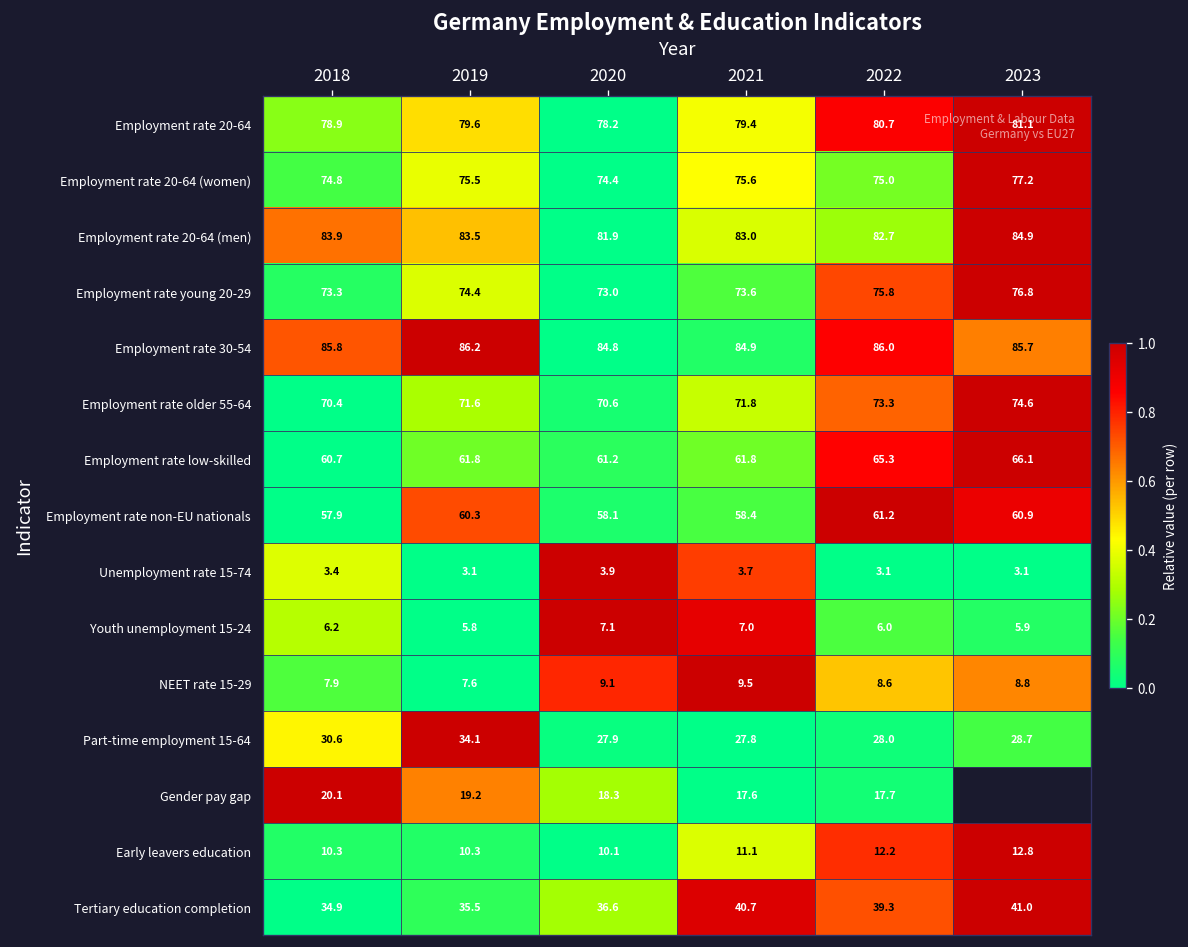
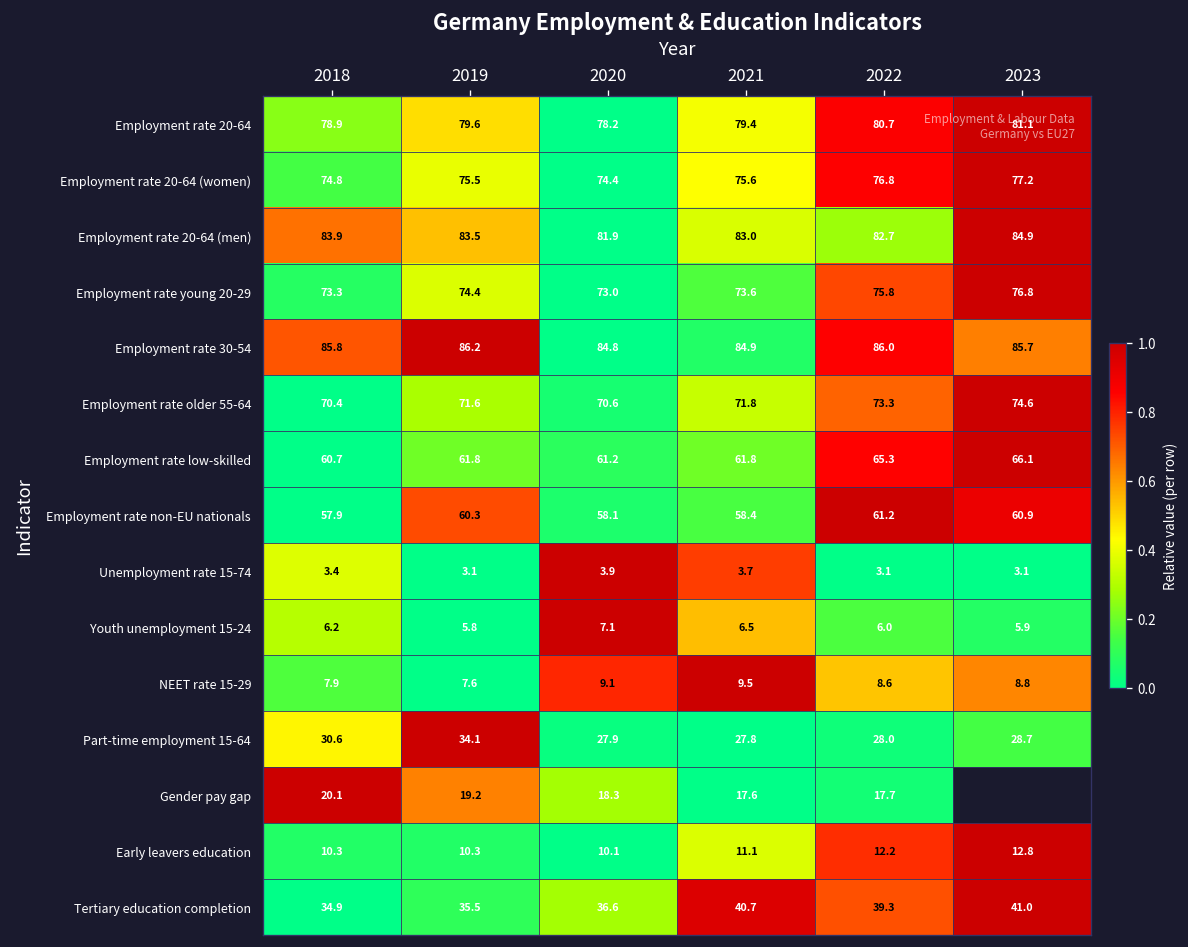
  {
    "Employment rate 20-64": {
      "2018": 78.9,
      "2019": 79.6,
      "2020": 78.2,
      "2021": 79.4,
      "2022": 80.7
    },
    "Employment rate 20-64 (women)": {
      "2018": 74.8,
      "2019": 75.5,
      "2020": 74.4,
      "2021": 75.6,
-     "2022": 75.0,
+     "2022": 76.8,
      "2023": 77.2
    },
    "Employment rate 20-64 (men)": {
      "2018": 83.9,
      "2019": 83.5,
      "2020": 81.9,
      "2021": 83.0,
      "2022": 82.7,
      "2023": 84.9
    },
    "Employment rate young 20-29": {
      "2018": 73.3,
      "2019": 74.4,
      "2020": 73.0,
      "2021": 73.6,
      "2022": 75.8,
      "2023": 76.8
    },
    "Employment rate 30-54": {
      "2018": 85.8,
      "2019": 86.2,
      "2020": 84.8,
      "2021": 84.9,
      "2022": 86.0,
      "2023": 85.7
    },
    "Employment rate older 55-64": {
      "2018": 70.4,
      "2019": 71.6,
      "2020": 70.6,
      "2021": 71.8,
      "2022": 73.3,
      "2023": 74.6
    },
    "Employment rate low-skilled": {
      "2018": 60.7,
      "2019": 61.8,
      "2020": 61.2,
      "2021": 61.8,
      "2022": 65.3,
      "2023": 66.1
    },
    "Employment rate non-EU nationals": {
      "2018": 57.9,
      "2019": 60.3,
      "2020": 58.1,
      "2021": 58.4,
      "2022": 61.2,
      "2023": 60.9
    },
    "Unemployment rate 15-74": {
      "2018": 3.4,
      "2019": 3.1,
      "2020": 3.9,
      "2021": 3.7,
      "2022": 3.1,
      "2023": 3.1
    },
    "Youth unemployment 15-24": {
      "2018": 6.2,
      "2019": 5.8,
      "2020": 7.1,
-     "2021": 7.0,
+     "2021": 6.5,
      "2022": 6.0,
      "2023": 5.9
    },
    "NEET rate 15-29": {
      "2018": 7.9,
      "2019": 7.6,
      "2020": 9.1,
      "2021": 9.5,
      "2022": 8.6,
      "2023": 8.8
    },
    "Part-time employment 15-64": {
      "2018": 30.6,
      "2019": 34.1,
      "2020": 27.9,
      "2021": 27.8,
      "2022": 28.0,
      "2023": 28.7
    },
    "Gender pay gap": {
      "2018": 20.1,
      "2019": 19.2,
      "2020": 18.3,
      "2021": 17.6,
      "2022": 17.7
    },
    "Early leavers education": {
      "2018": 10.3,
      "2019": 10.3,
      "2020": 10.1,
      "2021": 11.1,
      "2022": 12.2,
      "2023": 12.8
    },
    "Tertiary education completion": {
      "2018": 34.9,
      "2019": 35.5,
      "2020": 36.6,
      "2021": 40.7,
      "2022": 39.3,
      "2023": 41.0
    }
  }
